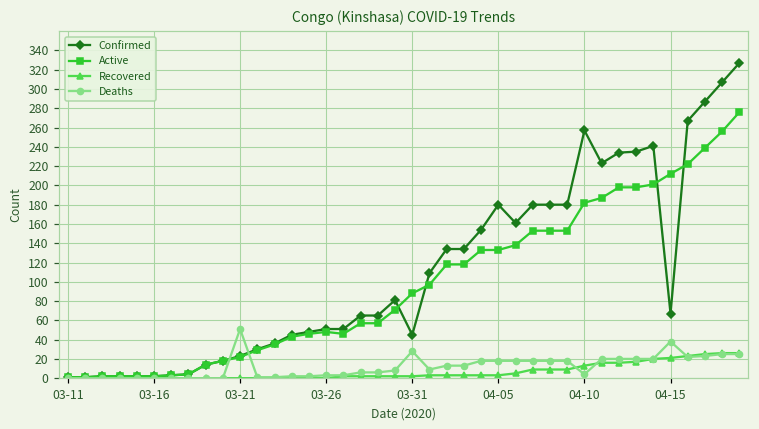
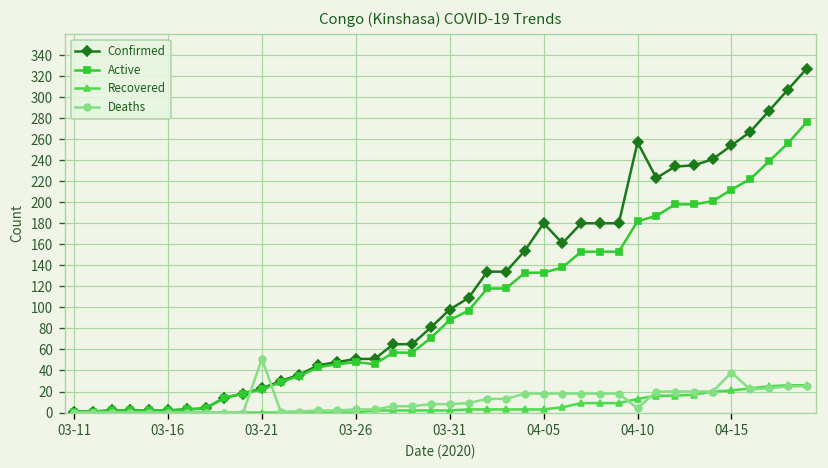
  {
    "Confirmed": {
      "03-26": 50,
-     "03-31": 50,
+     "03-31": 100,
      "04-05": 180,
      "04-10": 260,
-     "04-15": 70
+     "04-15": 250
    },
    "Deaths": {
      "03-21": 50,
      "03-26": 0,
-     "03-31": 30,
+     "03-31": 10,
      "04-05": 20,
      "04-10": 0,
      "04-15": 40
    }
  }
